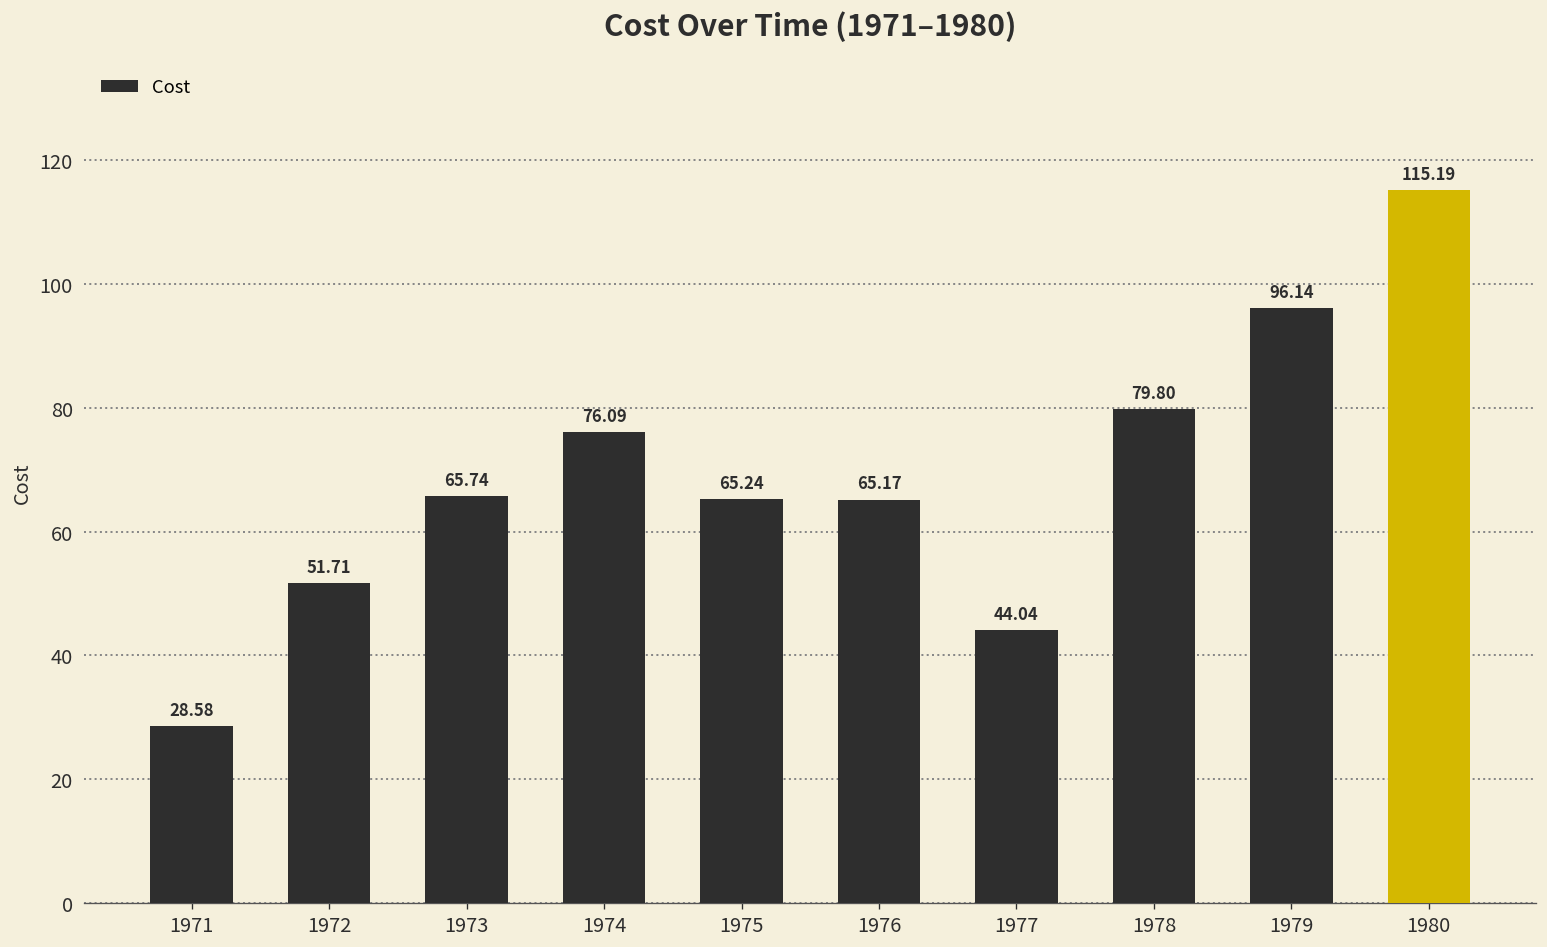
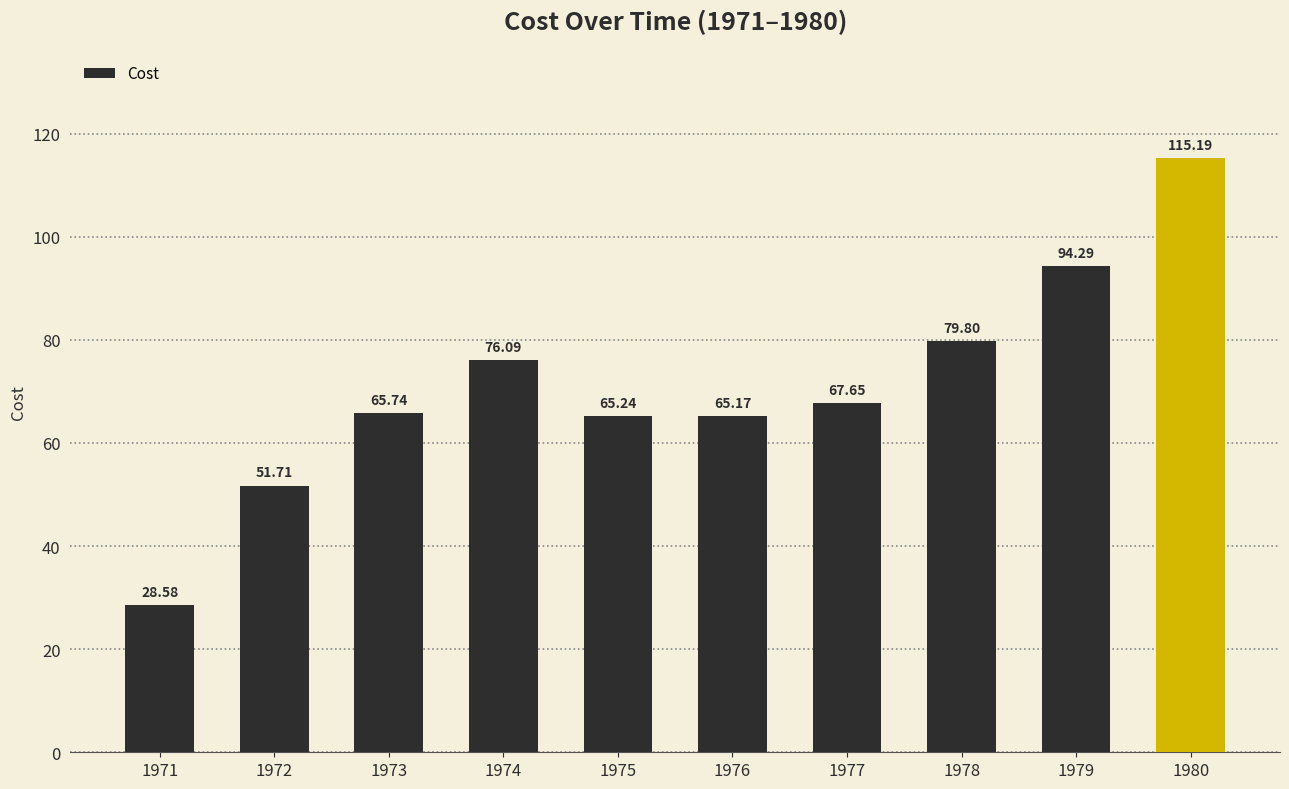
  {
    "1971": 28.58,
    "1972": 51.71,
    "1973": 65.74,
    "1974": 76.09,
    "1975": 65.24,
    "1976": 65.17,
-   "1977": 44.04,
+   "1977": 67.65,
    "1978": 79.80,
-   "1979": 96.14,
+   "1979": 94.29,
    "1980": 115.19
  }
